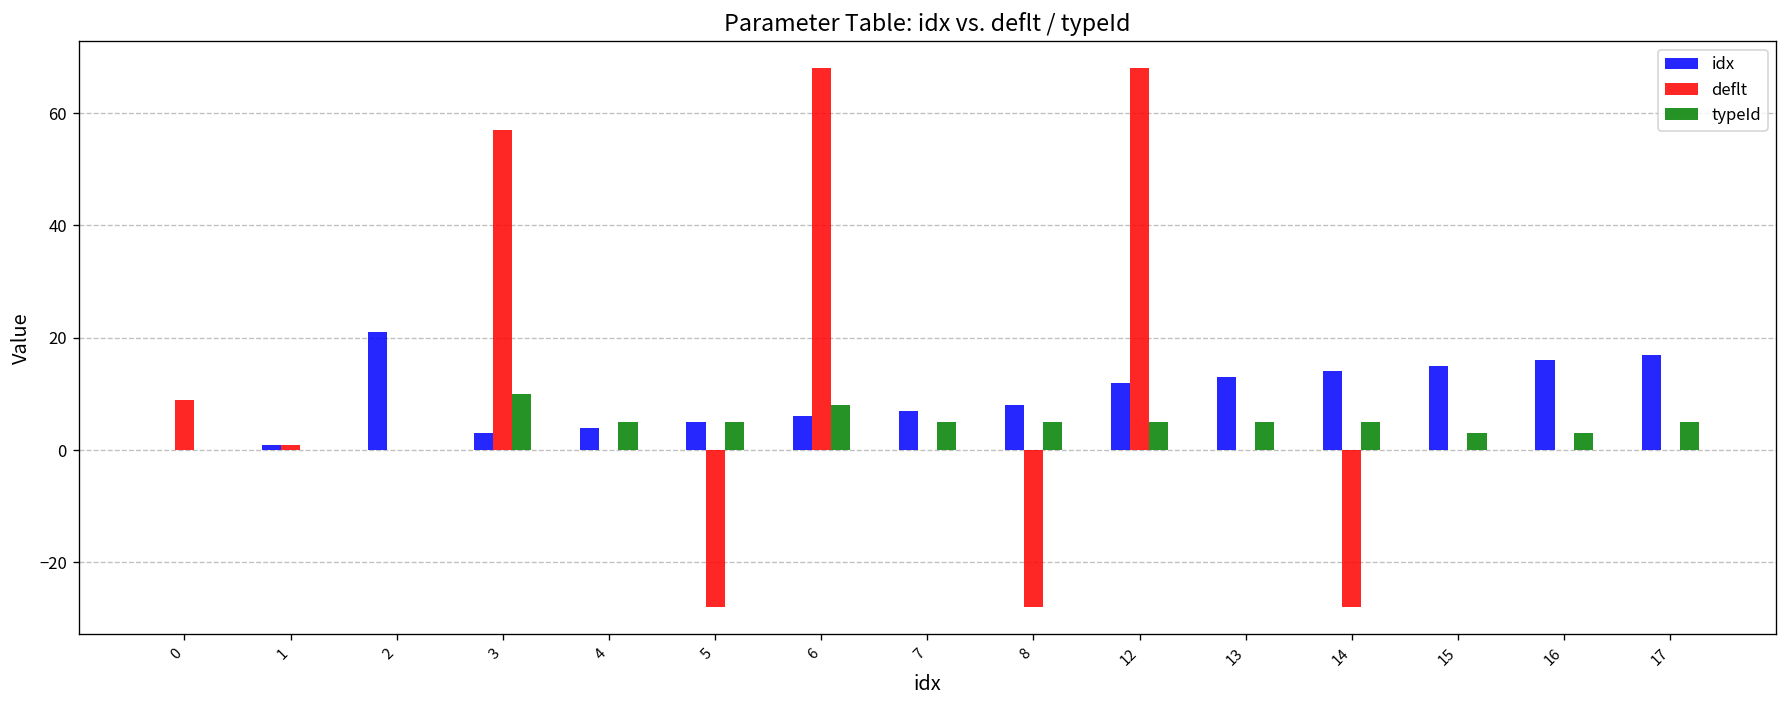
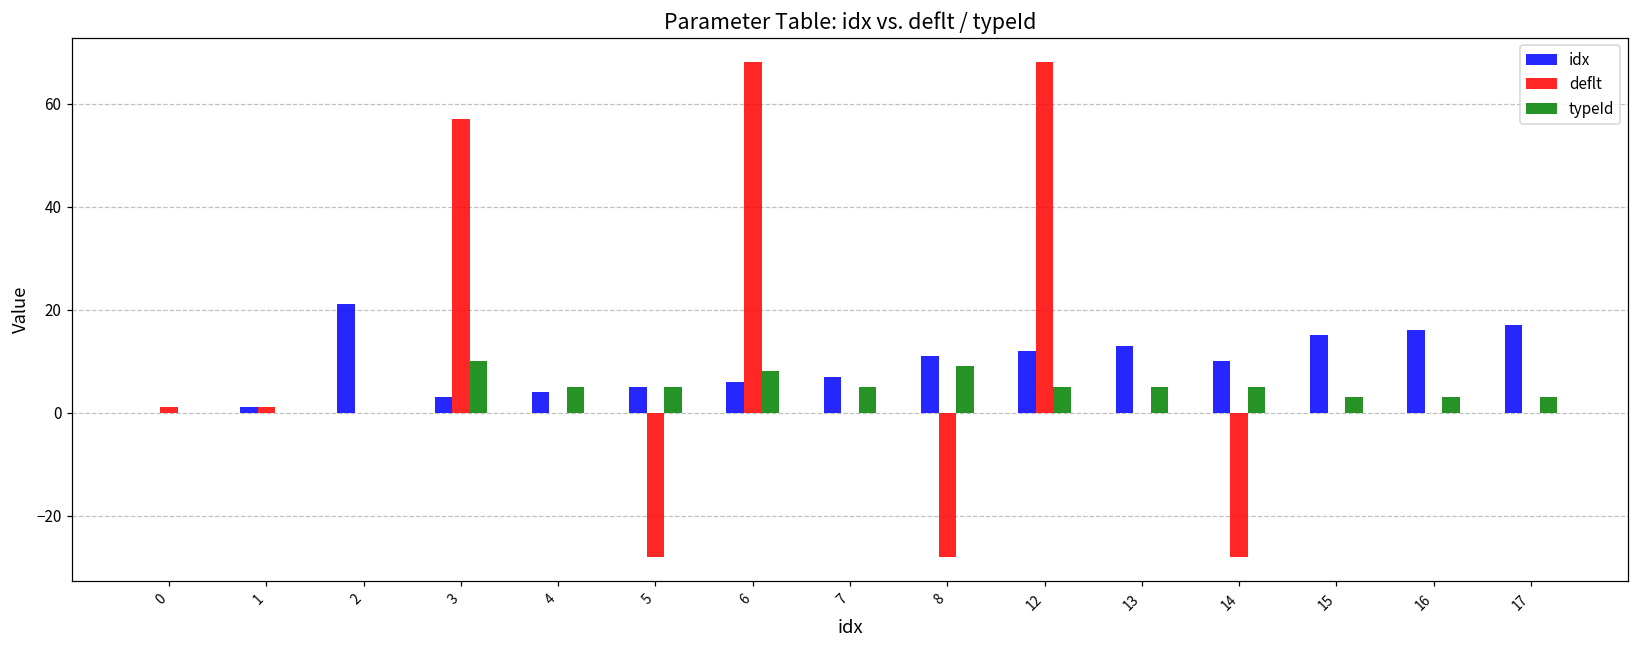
  {
    "idx": {
      "0": 0,
      "1": 1,
      "2": 21,
      "3": 3,
      "4": 4,
      "5": 5,
      "6": 6,
      "7": 7,
-     "8": 8,
+     "8": 11,
      "12": 12,
      "13": 13,
-     "14": 14,
+     "14": 10,
      "15": 15,
      "16": 16,
      "17": 17
    },
    "deflt": {
-     "0": 9,
+     "0": 1,
      "1": 1,
      "2": 0,
      "3": 57,
      "4": 0,
      "5": -28,
      "6": 68,
      "7": 0,
      "8": -28,
      "12": 68,
      "13": 0,
      "14": -28,
      "15": 0,
      "16": 0,
      "17": 0
    },
    "typeId": {
      "0": 0,
      "1": 0,
      "2": 0,
      "3": 10,
      "4": 5,
      "5": 5,
      "6": 8,
      "7": 5,
-     "8": 5,
+     "8": 9,
      "12": 5,
      "13": 5,
      "14": 5,
      "15": 3,
      "16": 3,
-     "17": 5
+     "17": 3
    }
  }
